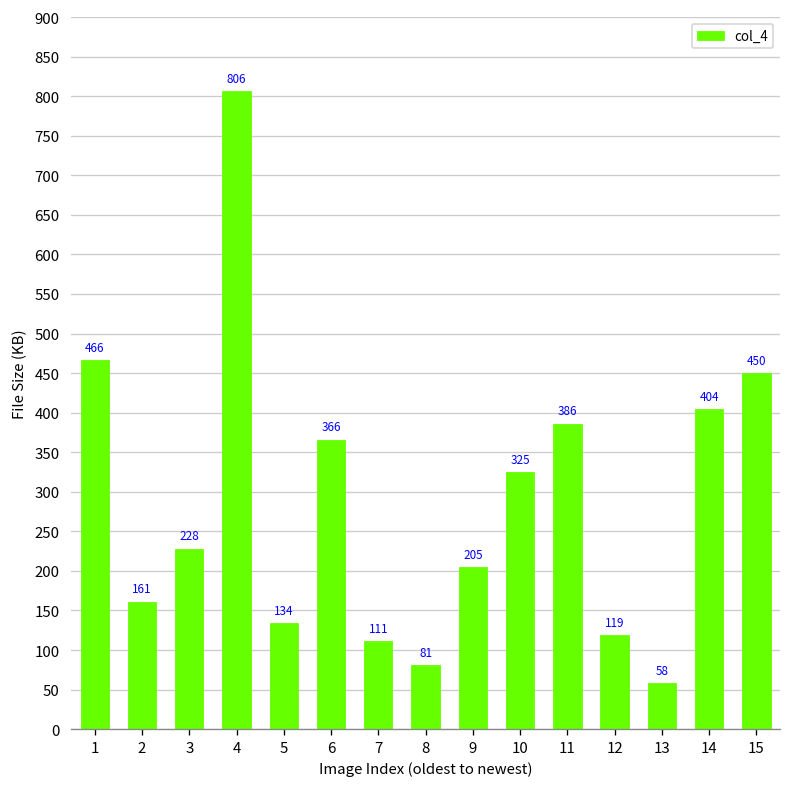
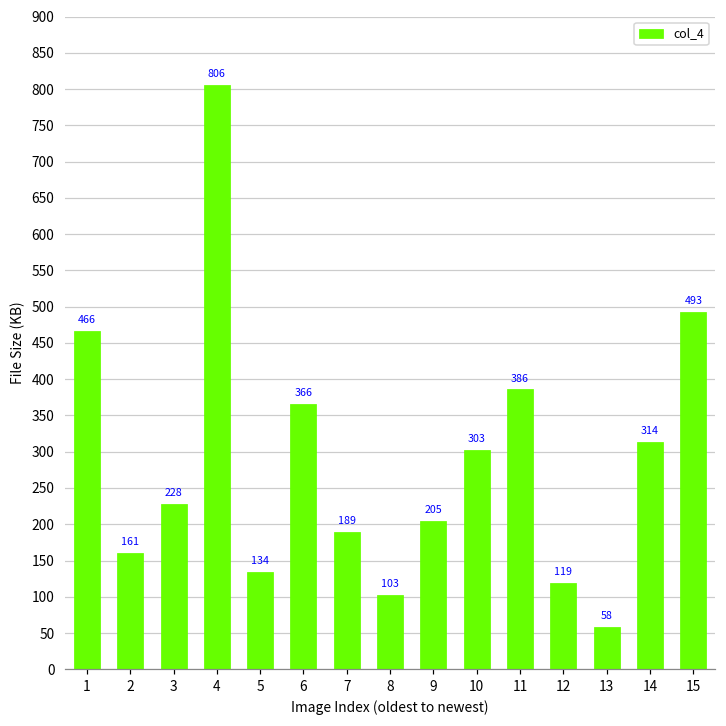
  {
    "1": 466,
    "2": 161,
    "3": 228,
    "4": 806,
    "5": 134,
    "6": 366,
-   "7": 111,
-   "8": 81,
+   "7": 189,
+   "8": 103,
    "9": 205,
-   "10": 325,
+   "10": 303,
    "11": 386,
    "12": 119,
    "13": 58,
-   "14": 404,
-   "15": 450
+   "14": 314,
+   "15": 493
  }
